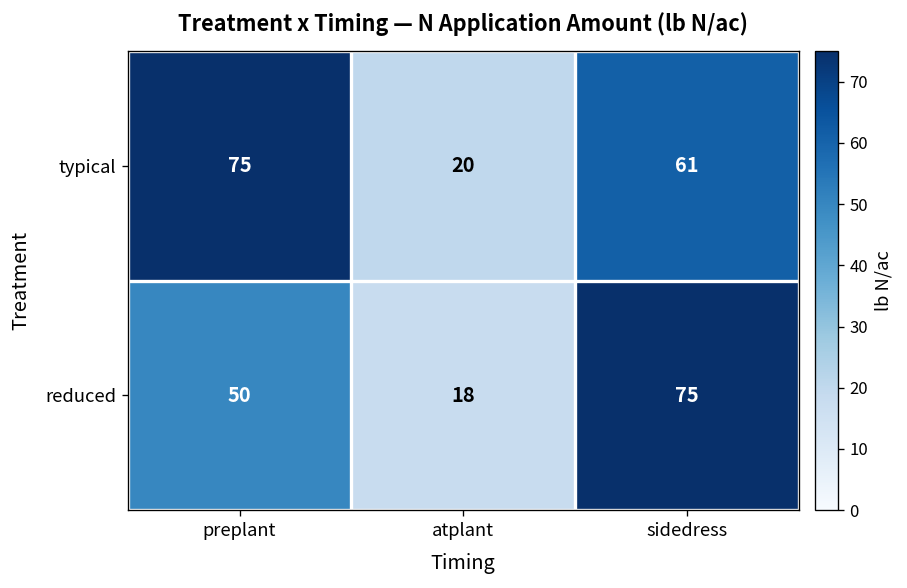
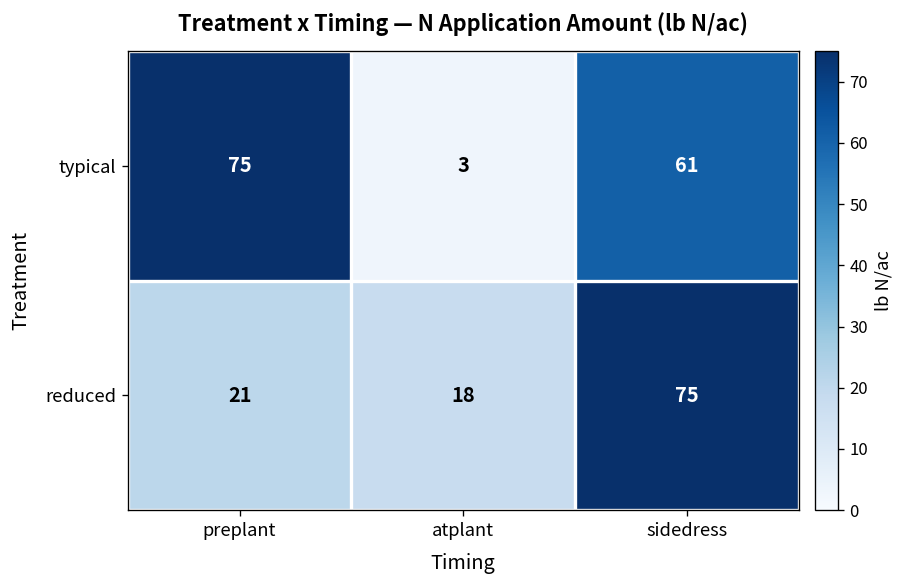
  {
    "typical": {
      "preplant": 75,
-     "atplant": 20,
+     "atplant": 3,
      "sidedress": 61
    },
    "reduced": {
-     "preplant": 50,
+     "preplant": 21,
      "atplant": 18,
      "sidedress": 75
    }
  }
